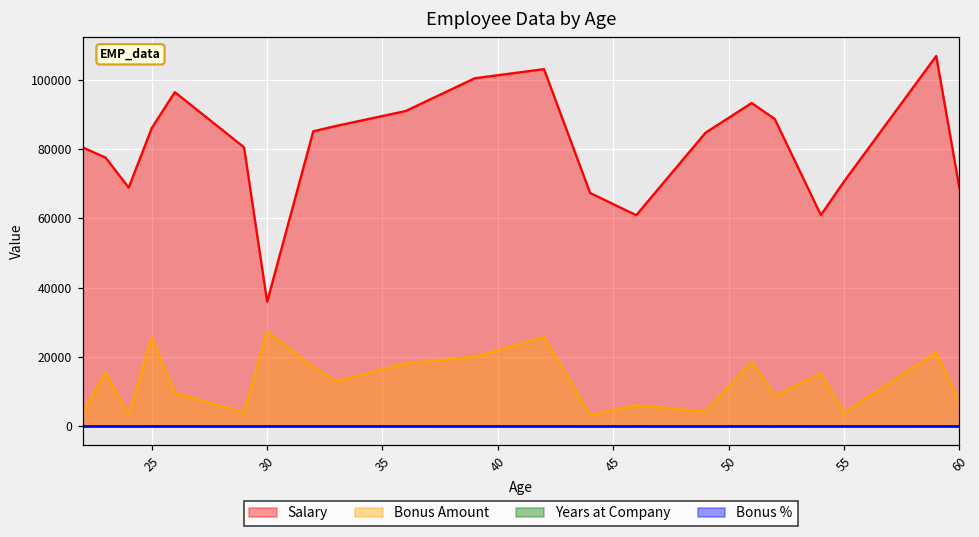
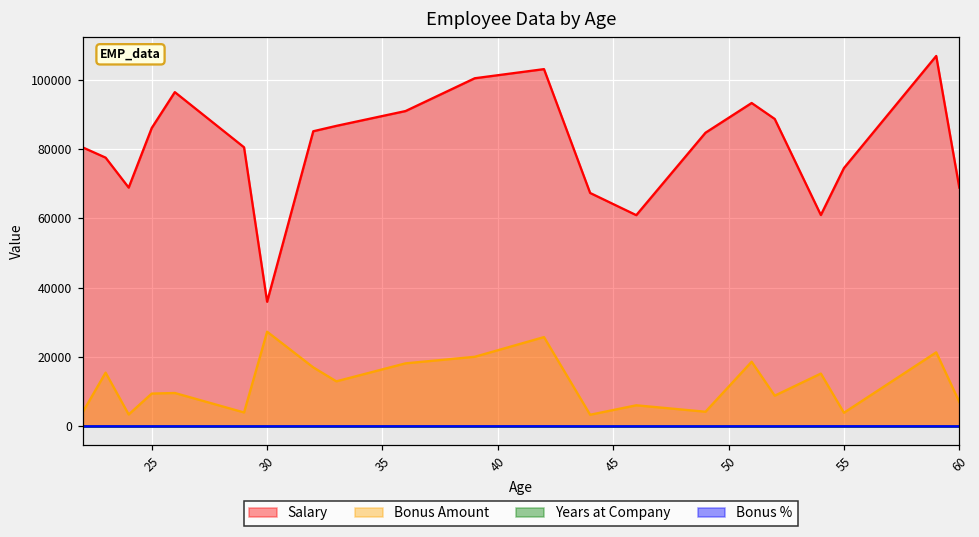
  {
    "Salary": {
      "25": 86000,
      "30": 36000,
-     "55": 71000,
+     "55": 74000,
      "60": 69000
    },
    "Bonus Amount": {
-     "25": 26000,
+     "25": 9000,
      "30": 27000,
      "55": 4000,
      "60": 7000
    },
    "Bonus %": {
      "25": 0,
      "30": 0,
      "55": 0,
      "60": 0
    }
  }
